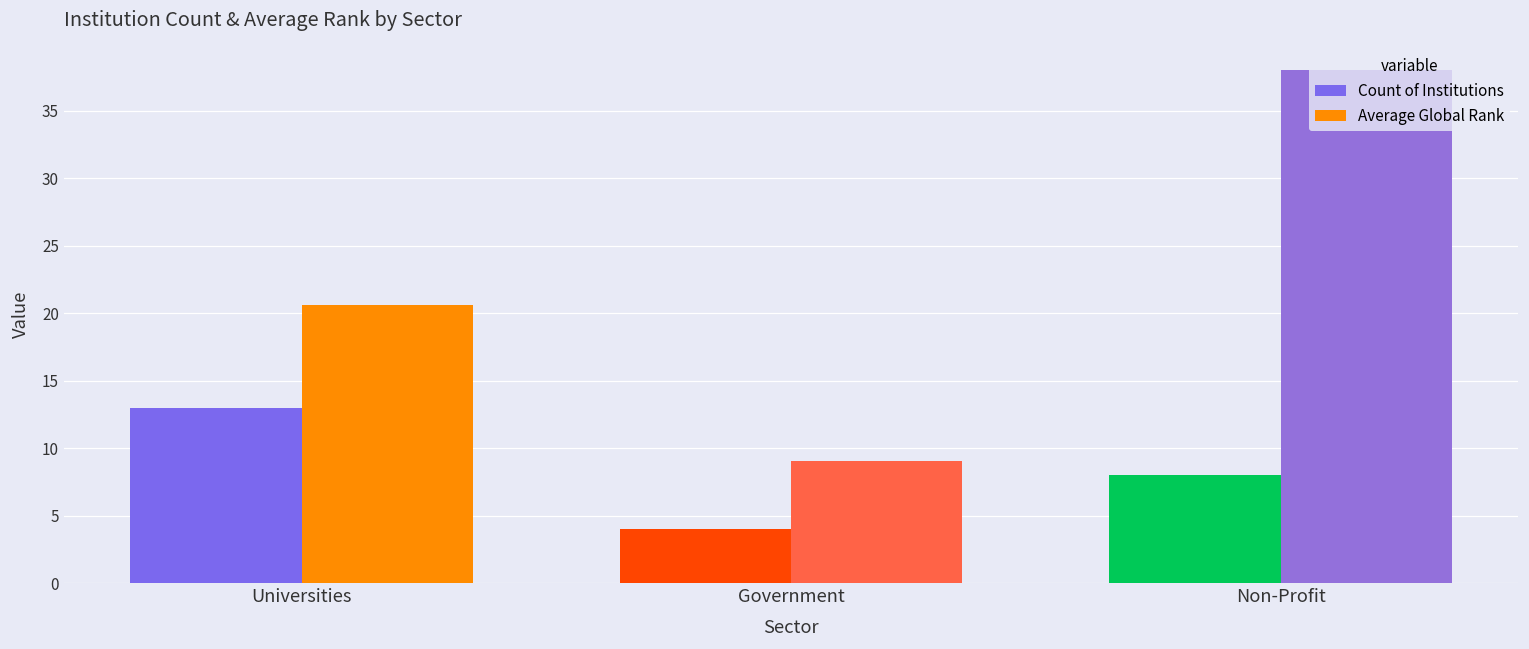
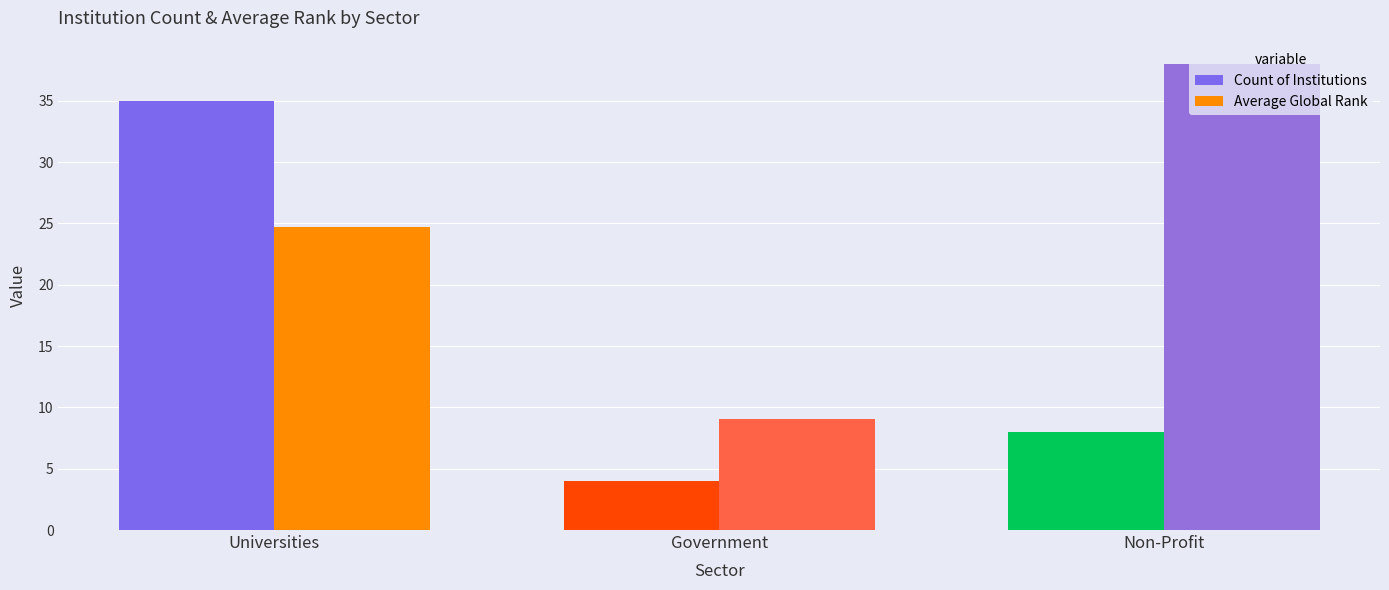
  {
    "Count of Institutions": {
-     "Universities": 13,
+     "Universities": 35,
      "Government": 4,
      "Non-Profit": 8
    },
    "Average Global Rank": {
-     "Universities": 20.6,
+     "Universities": 24.7,
      "Government": 9.1
    }
  }
